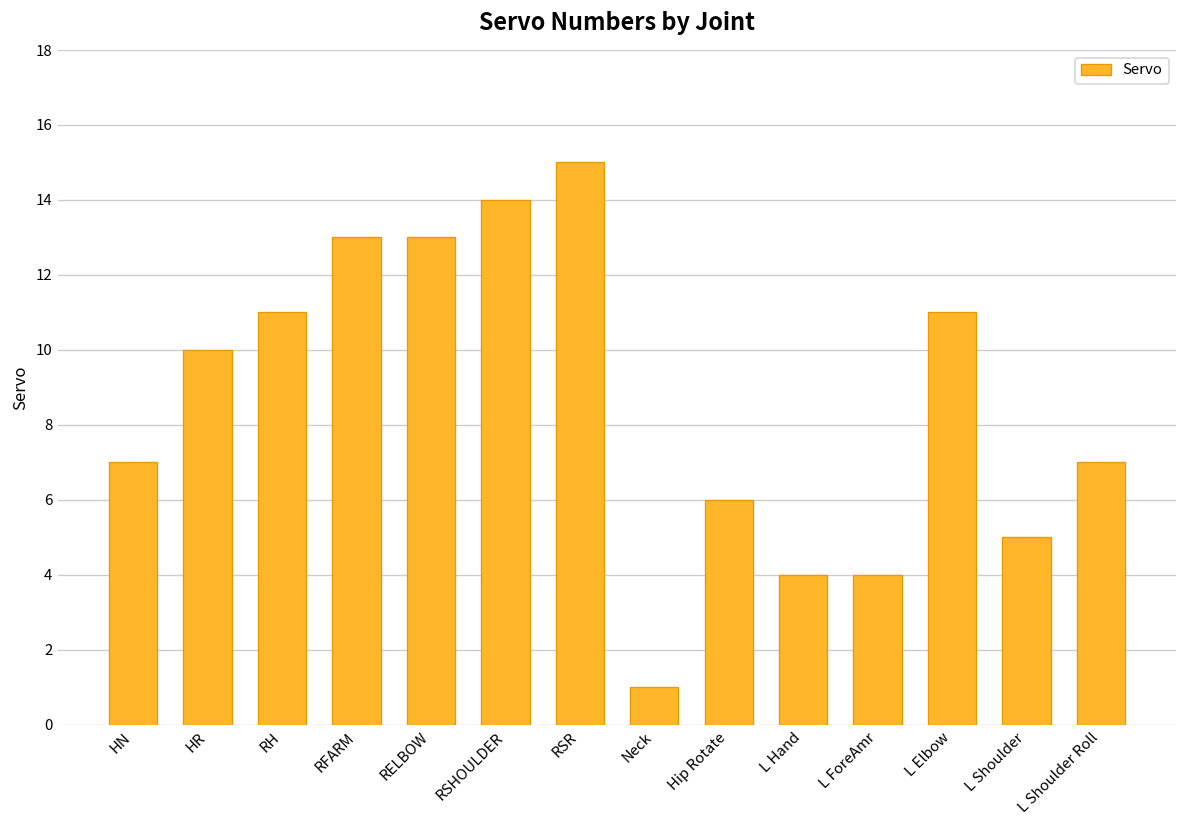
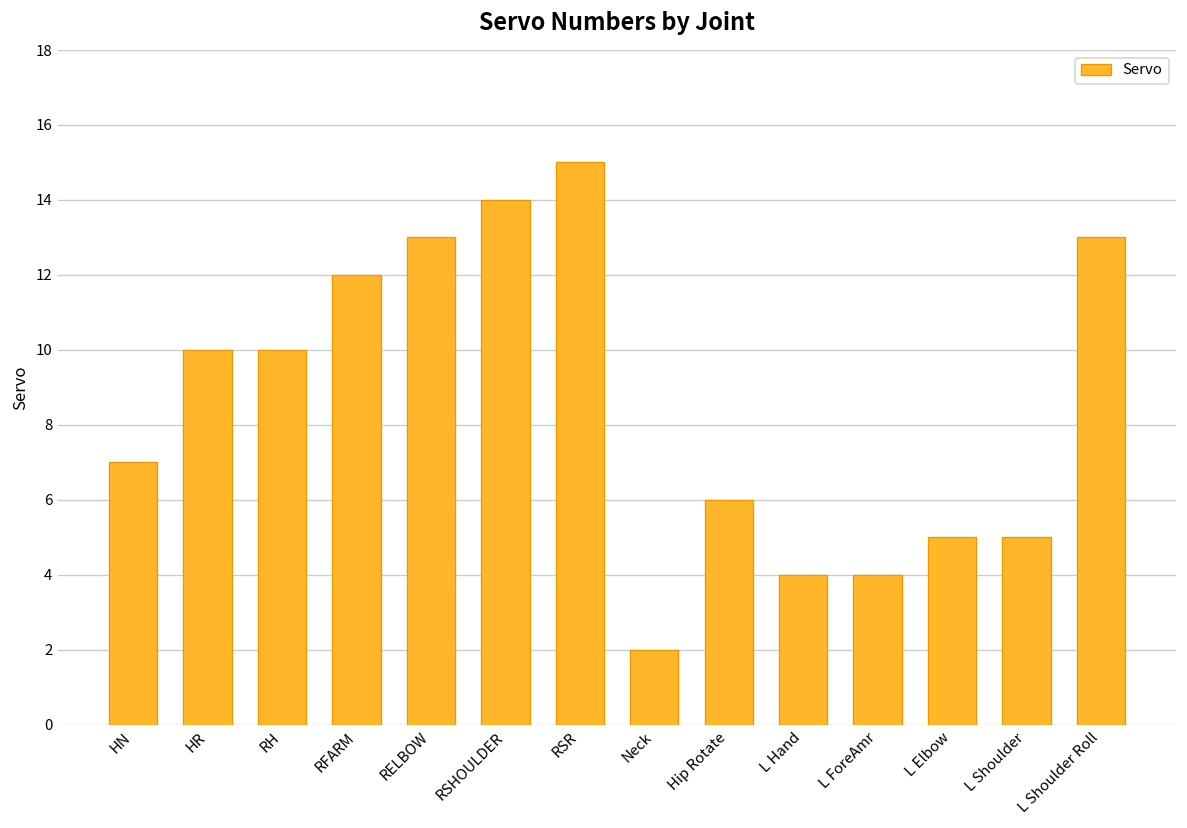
  {
    "HN": 7,
    "HR": 10,
-   "RH": 11,
-   "RFARM": 13,
+   "RH": 10,
+   "RFARM": 12,
    "RELBOW": 13,
    "RSHOULDER": 14,
    "RSR": 15,
-   "Neck": 1,
+   "Neck": 2,
    "Hip Rotate": 6,
    "L Hand": 4,
    "L ForeAmr": 4,
-   "L Elbow": 11,
+   "L Elbow": 5,
    "L Shoulder": 5,
-   "L Shoulder Roll": 7
+   "L Shoulder Roll": 13
  }
